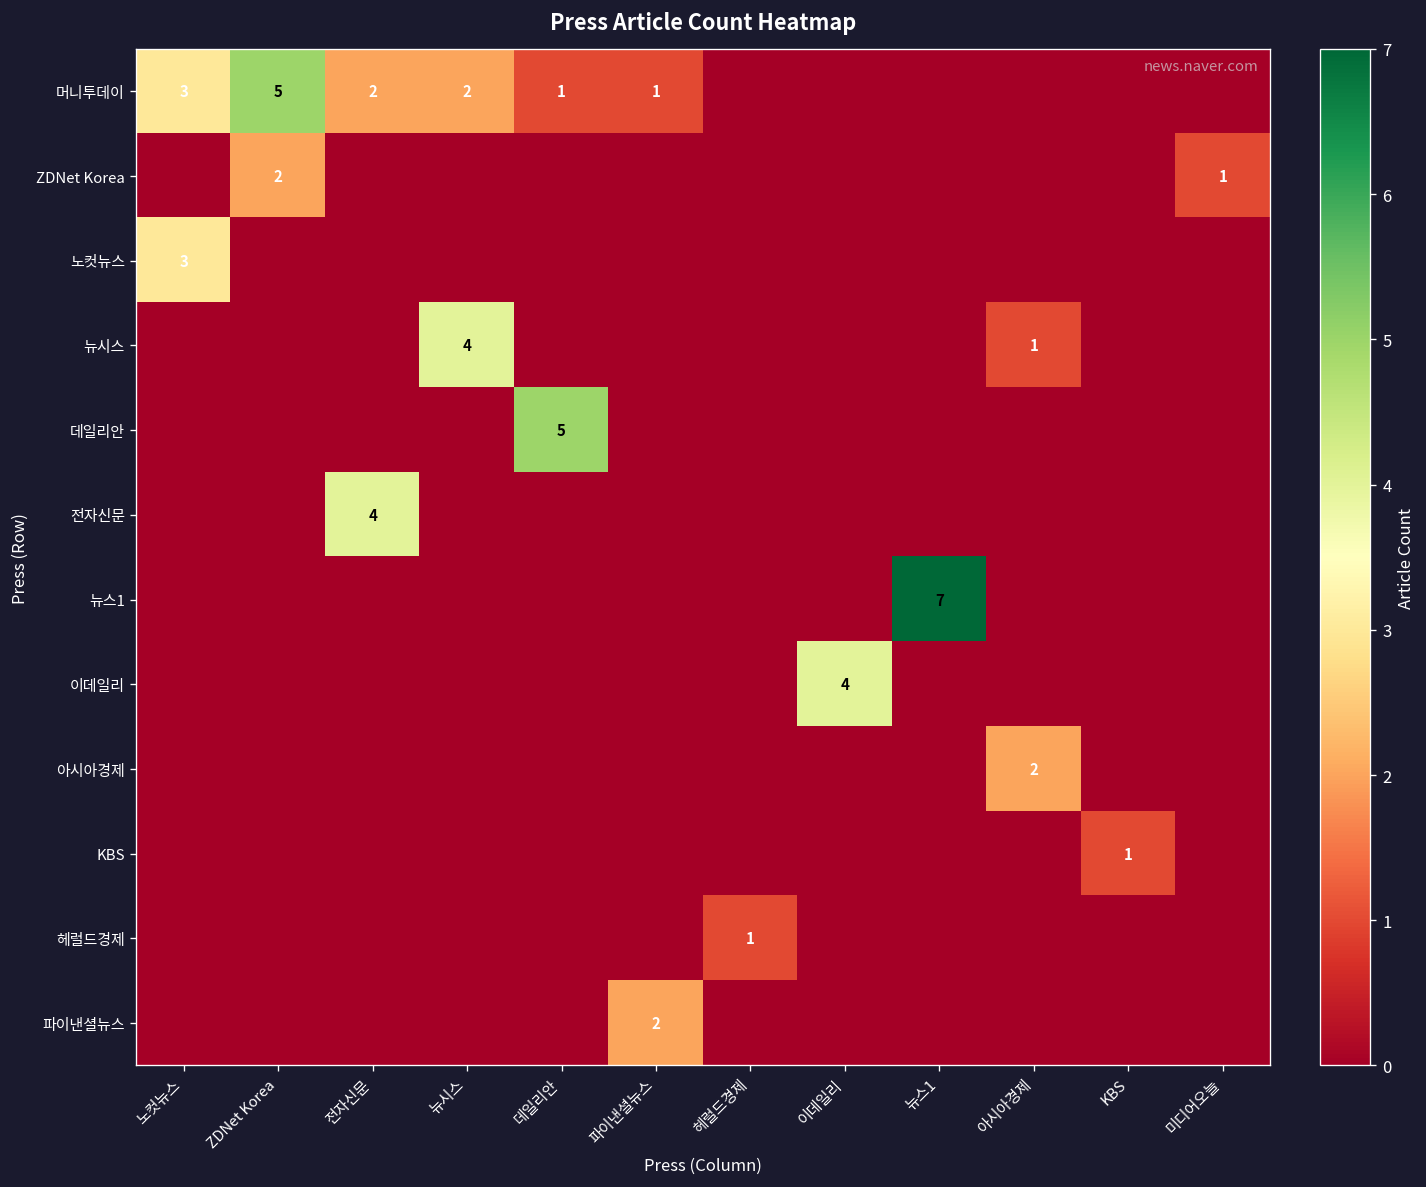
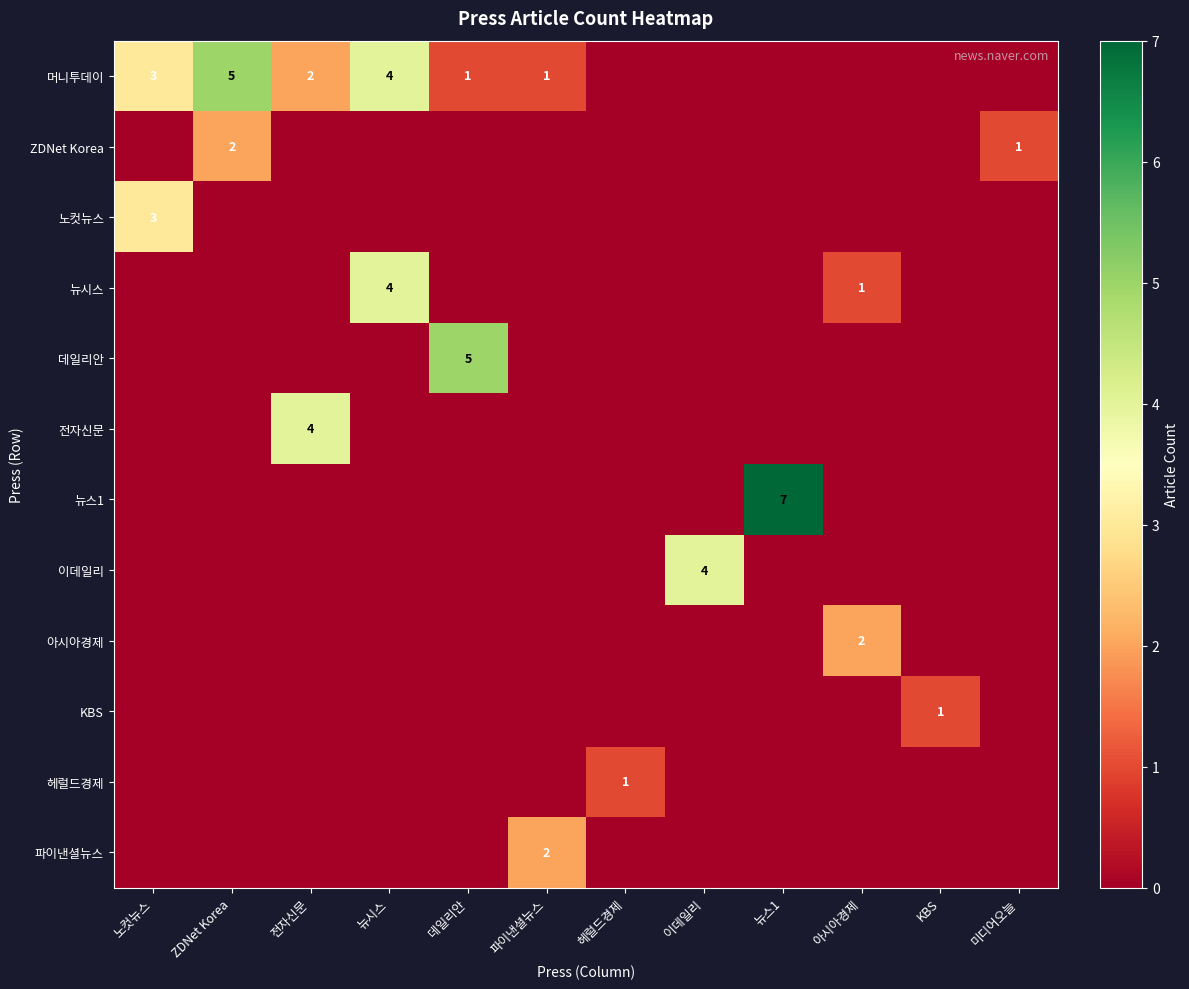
  {
    "머니투데이": {
      "노컷뉴스": 3,
      "ZDNet Korea": 5,
      "전자신문": 2,
-     "뉴시스": 2,
+     "뉴시스": 4,
      "데일리안": 1,
      "파이낸셜뉴스": 1
    },
    "ZDNet Korea": {
      "ZDNet Korea": 2,
      "미디어오늘": 1
    },
    "노컷뉴스": {
      "노컷뉴스": 3
    },
    "뉴시스": {
      "뉴시스": 4,
      "아시아경제": 1
    },
    "데일리안": {
      "데일리안": 5
    },
    "전자신문": {
      "전자신문": 4
    },
    "뉴스1": {
      "뉴스1": 7
    },
    "이데일리": {
      "이데일리": 4
    },
    "아시아경제": {
      "아시아경제": 2
    },
    "KBS": {
      "KBS": 1
    },
    "헤럴드경제": {
      "헤럴드경제": 1
    },
    "파이낸셜뉴스": {
      "파이낸셜뉴스": 2
    }
  }
